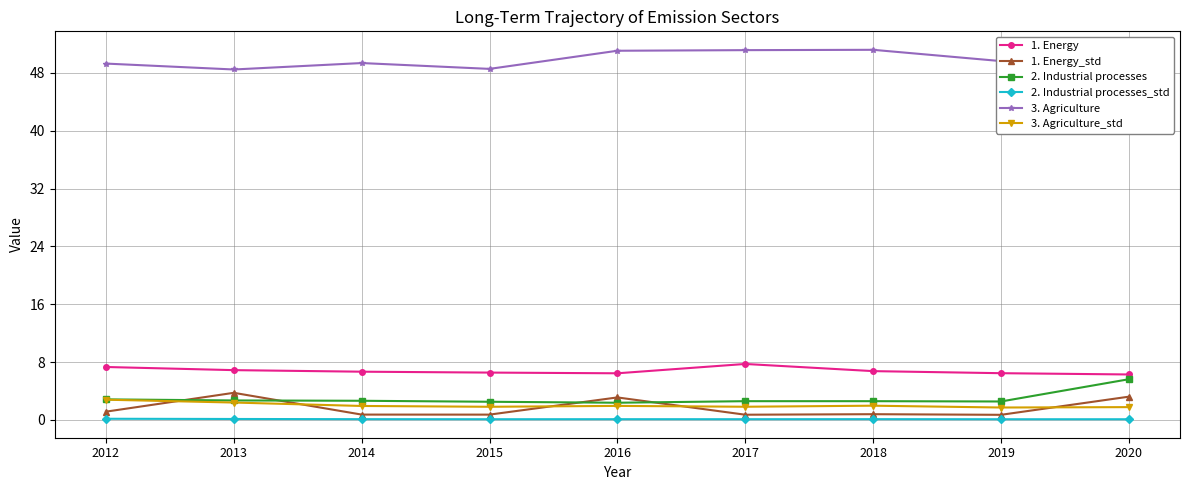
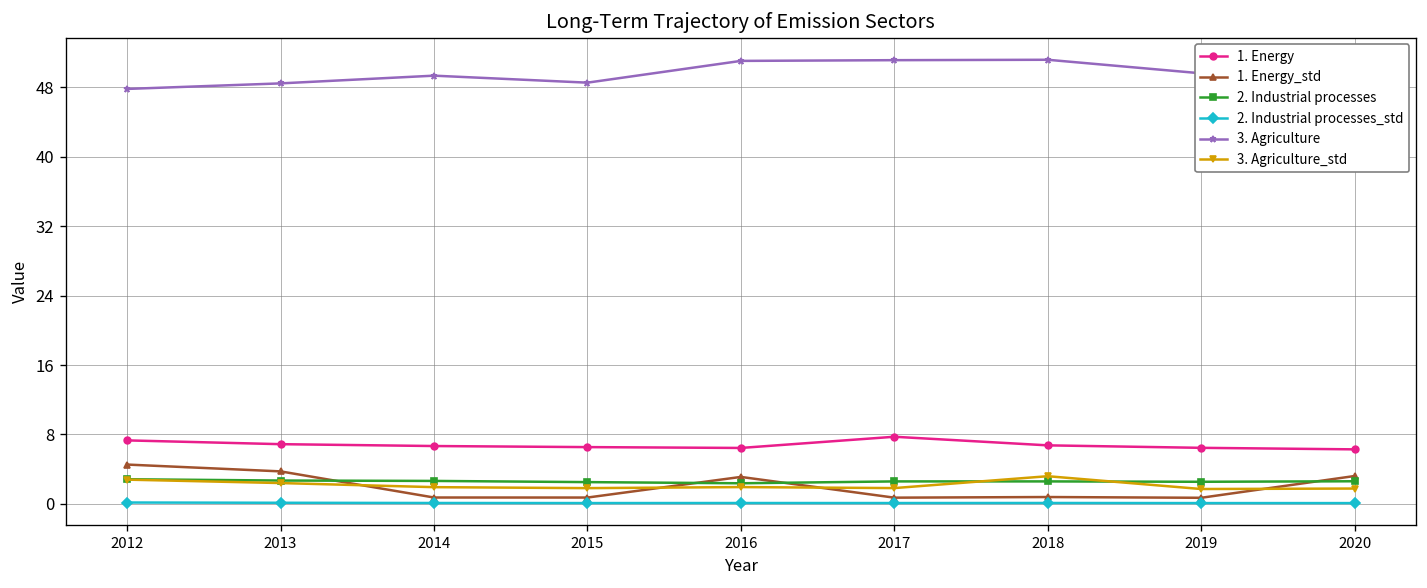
  {
    "1. Energy": {
      "2012": 7,
      "2013": 7,
      "2014": 7,
      "2015": 7,
      "2016": 6,
      "2017": 8,
      "2018": 7,
      "2019": 6,
      "2020": 6
    },
    "1. Energy_std": {
-     "2012": 1,
+     "2012": 5,
      "2013": 4,
      "2014": 1,
      "2015": 1,
      "2016": 3,
      "2017": 1,
      "2018": 1,
      "2019": 1,
      "2020": 3
    },
    "2. Industrial processes": {
      "2014": 3,
      "2015": 3,
      "2016": 2,
      "2017": 3,
      "2018": 3,
      "2019": 3,
-     "2020": 6
+     "2020": 3
    },
    "2. Industrial processes_std": {
      "2012": 0,
      "2013": 0,
      "2014": 0,
      "2015": 0,
      "2016": 0,
      "2017": 0,
      "2018": 0,
      "2019": 0,
      "2020": 0
    },
    "3. Agriculture": {
-     "2012": 49,
+     "2012": 48,
      "2013": 48,
      "2014": 49,
      "2015": 49,
      "2016": 51,
      "2017": 51,
      "2018": 51
    },
    "3. Agriculture_std": {
      "2014": 2,
      "2015": 2,
      "2016": 2,
      "2017": 2,
-     "2018": 2,
+     "2018": 3,
      "2019": 2,
      "2020": 2
    }
  }
